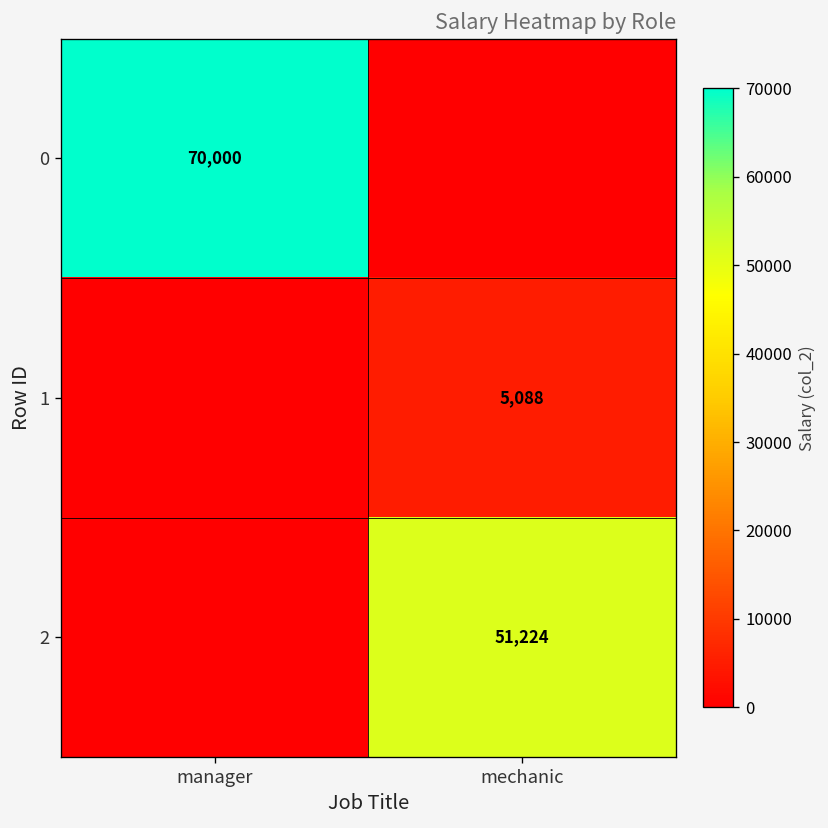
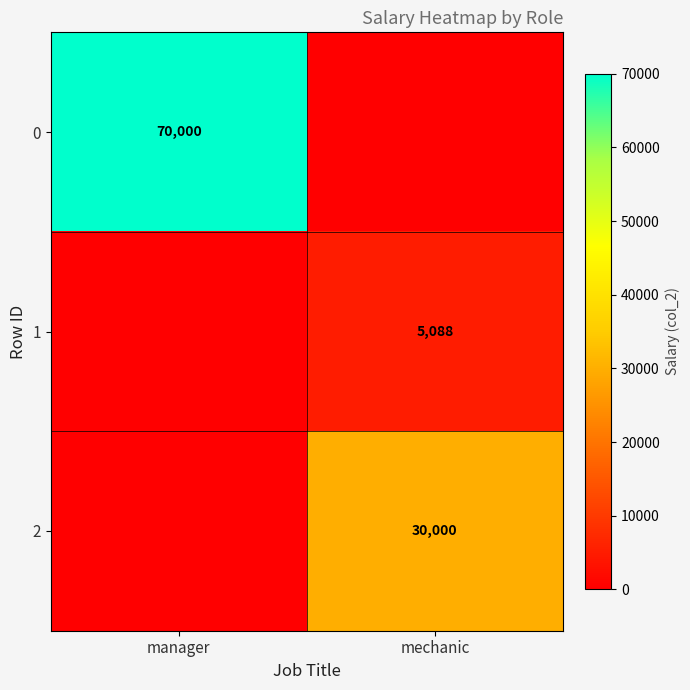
  {
    "0": {
      "manager": "70,000"
    },
    "1": {
      "mechanic": "5,088"
    },
    "2": {
-     "mechanic": "51,224"
+     "mechanic": "30,000"
    }
  }
